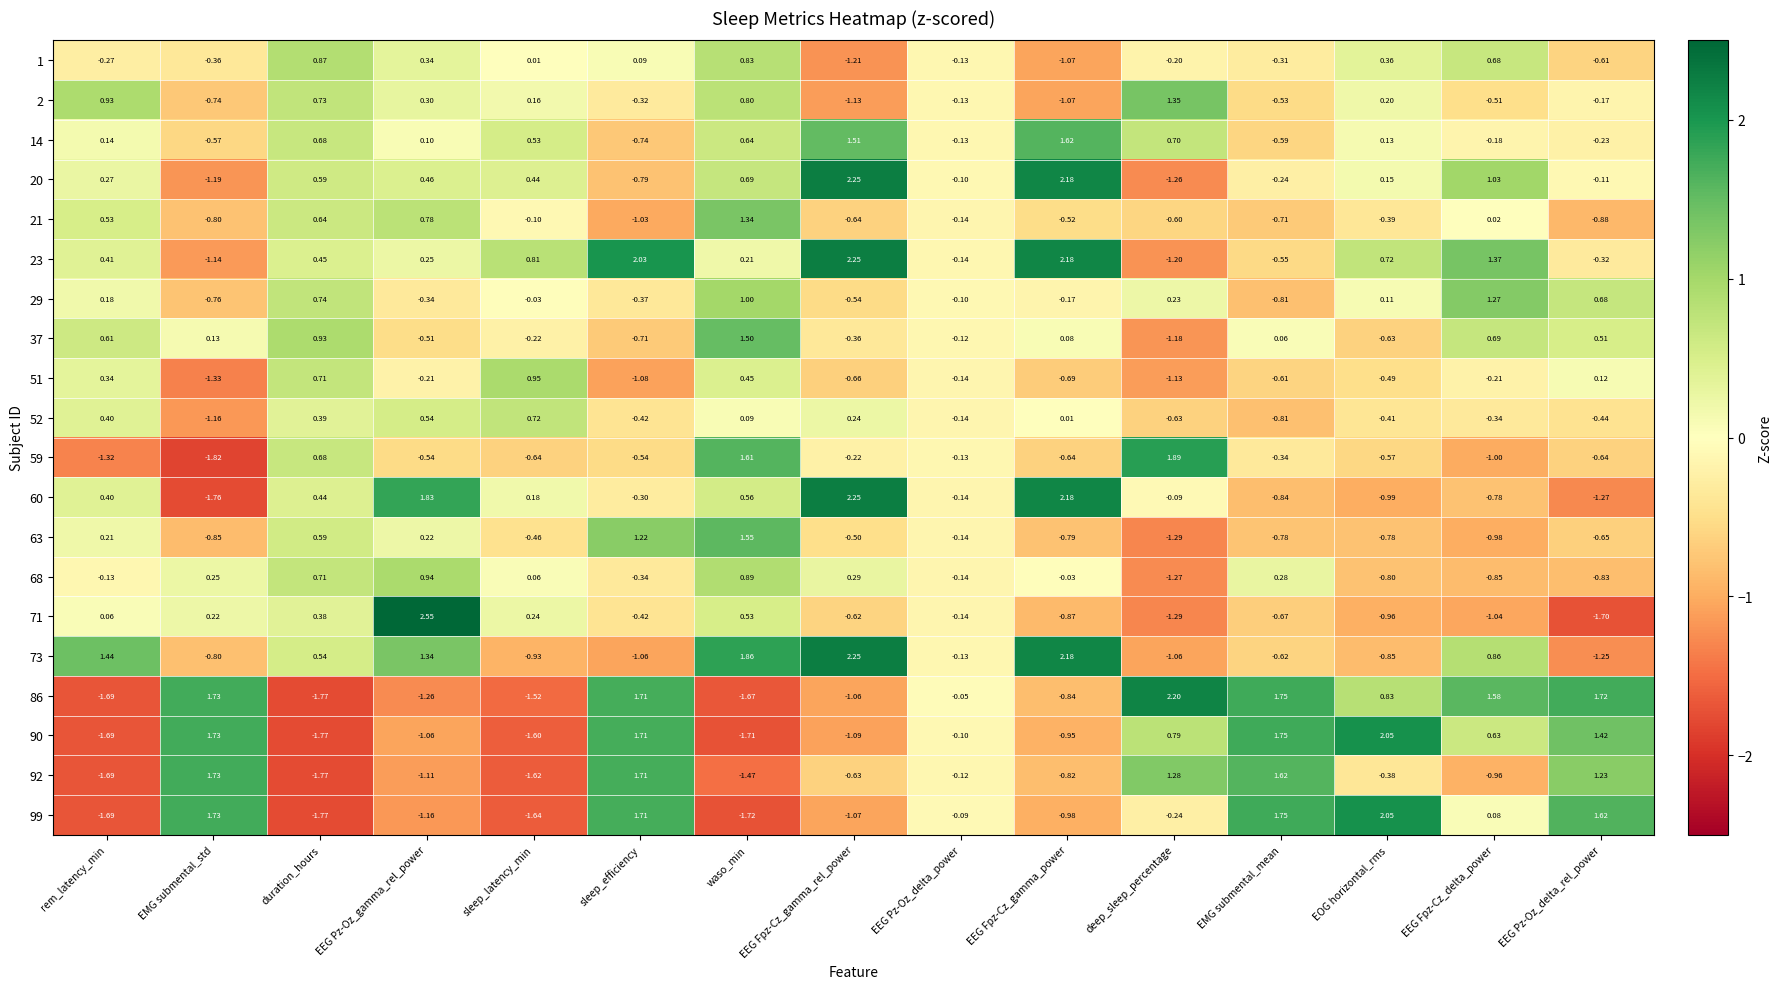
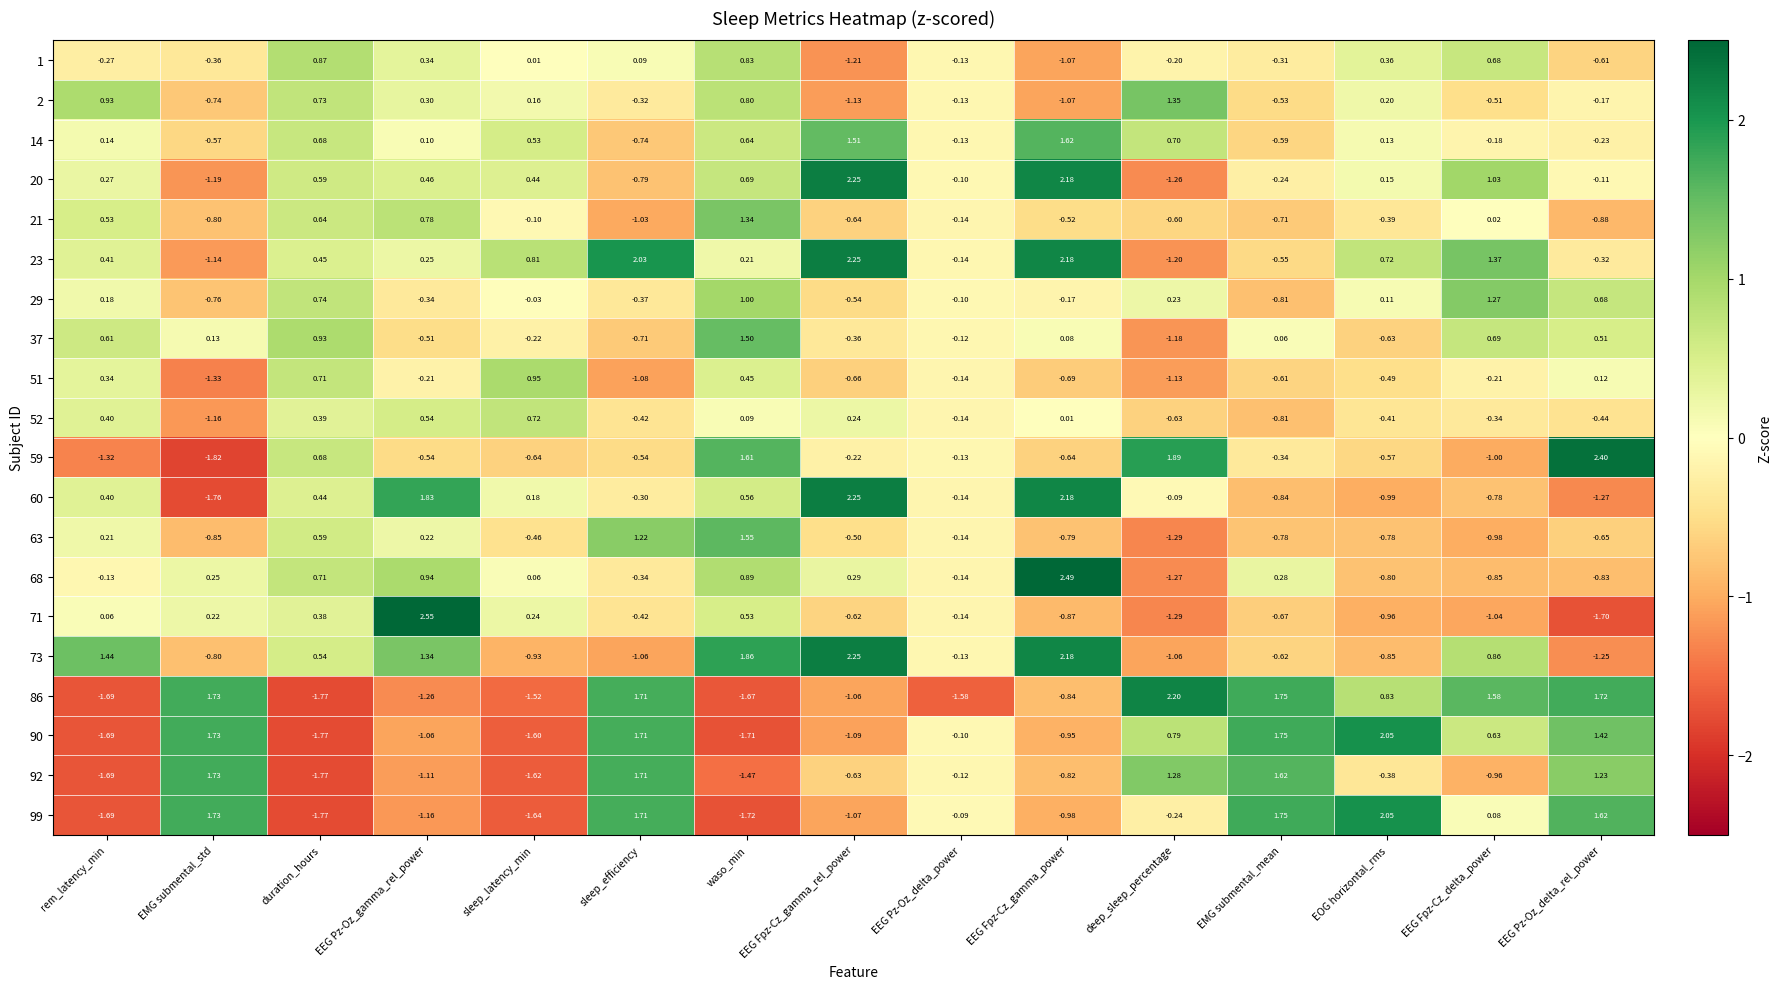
  {
    "59": {
      "rem_latency_min": -1.32,
      "EMG submental_std": -1.82,
      "duration_hours": 0.68,
      "EEG Pz-Oz_gamma_rel_power": -0.54,
      "sleep_latency_min": -0.64,
      "sleep_efficiency": -0.54,
      "waso_min": 1.61,
      "EEG Fpz-Cz_gamma_rel_power": -0.22,
      "EEG Pz-Oz_delta_power": -0.13,
      "EEG Fpz-Cz_gamma_power": -0.64,
      "deep_sleep_percentage": 1.89,
      "EMG submental_mean": -0.34,
      "EOG horizontal_rms": -0.57,
      "EEG Fpz-Cz_delta_power": -1.00,
-     "EEG Pz-Oz_delta_rel_power": -0.64
+     "EEG Pz-Oz_delta_rel_power": 2.40
    },
    "68": {
      "rem_latency_min": -0.13,
      "EMG submental_std": 0.25,
      "duration_hours": 0.71,
      "EEG Pz-Oz_gamma_rel_power": 0.94,
      "sleep_latency_min": 0.06,
      "sleep_efficiency": -0.34,
      "waso_min": 0.89,
      "EEG Fpz-Cz_gamma_rel_power": 0.29,
      "EEG Pz-Oz_delta_power": -0.14,
-     "EEG Fpz-Cz_gamma_power": -0.03,
+     "EEG Fpz-Cz_gamma_power": 2.49,
      "deep_sleep_percentage": -1.27,
      "EMG submental_mean": 0.28,
      "EOG horizontal_rms": -0.80,
      "EEG Fpz-Cz_delta_power": -0.85,
      "EEG Pz-Oz_delta_rel_power": -0.83
    },
    "86": {
      "rem_latency_min": -1.69,
      "EMG submental_std": 1.73,
      "duration_hours": -1.77,
      "EEG Pz-Oz_gamma_rel_power": -1.26,
      "sleep_latency_min": -1.52,
      "sleep_efficiency": 1.71,
      "waso_min": -1.67,
      "EEG Fpz-Cz_gamma_rel_power": -1.06,
-     "EEG Pz-Oz_delta_power": -0.05,
+     "EEG Pz-Oz_delta_power": -1.58,
      "EEG Fpz-Cz_gamma_power": -0.84,
      "deep_sleep_percentage": 2.20,
      "EMG submental_mean": 1.75,
      "EOG horizontal_rms": 0.83,
      "EEG Fpz-Cz_delta_power": 1.58,
      "EEG Pz-Oz_delta_rel_power": 1.72
    }
  }
